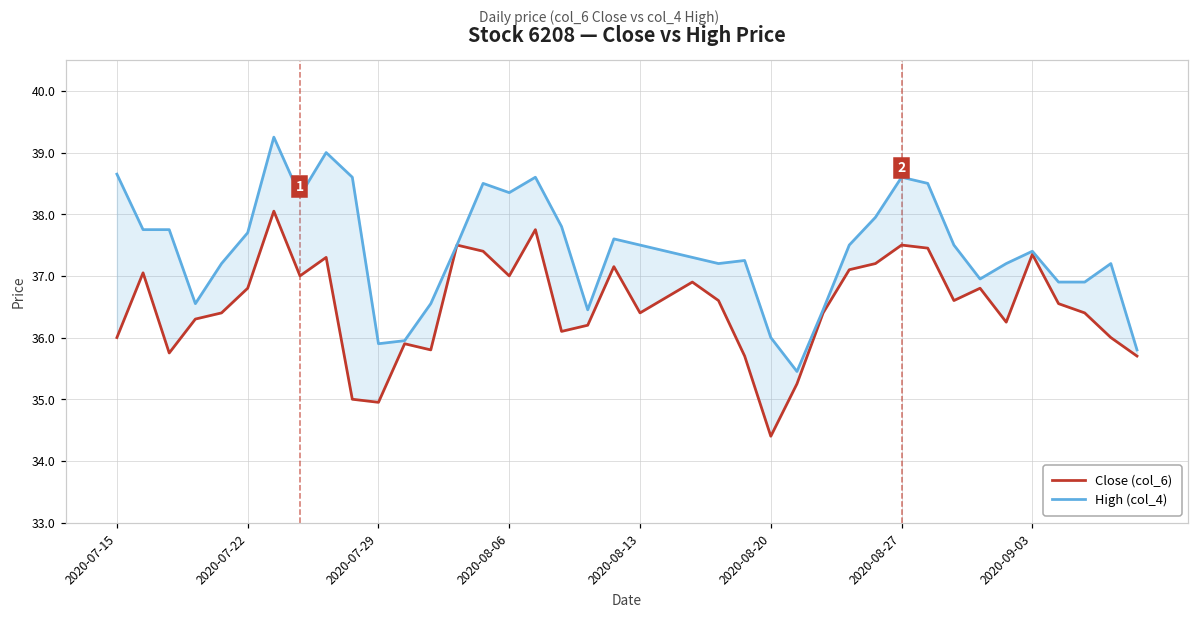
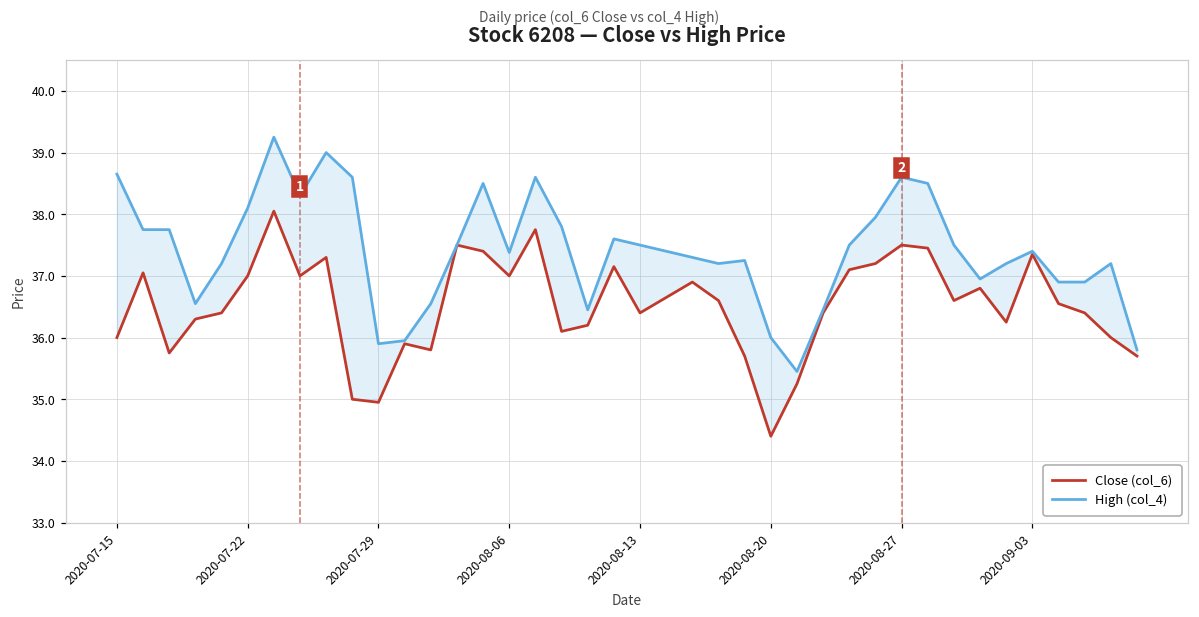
  {
    "Close (col_6)": {
      "2020-07-15": 36.0,
-     "2020-07-22": 36.8,
+     "2020-07-22": 37.0,
      "2020-07-29": 35.0,
      "2020-08-06": 37.0,
      "2020-08-13": 36.4,
      "2020-08-20": 34.4,
      "2020-08-27": 37.5,
      "2020-09-03": 37.4
    },
    "High (col_4)": {
      "2020-07-15": 38.7,
-     "2020-07-22": 37.7,
+     "2020-07-22": 38.1,
      "2020-07-29": 35.9,
-     "2020-08-06": 38.4,
+     "2020-08-06": 37.4,
      "2020-08-13": 37.5,
      "2020-08-20": 36.0,
      "2020-09-03": 37.4
    }
  }
